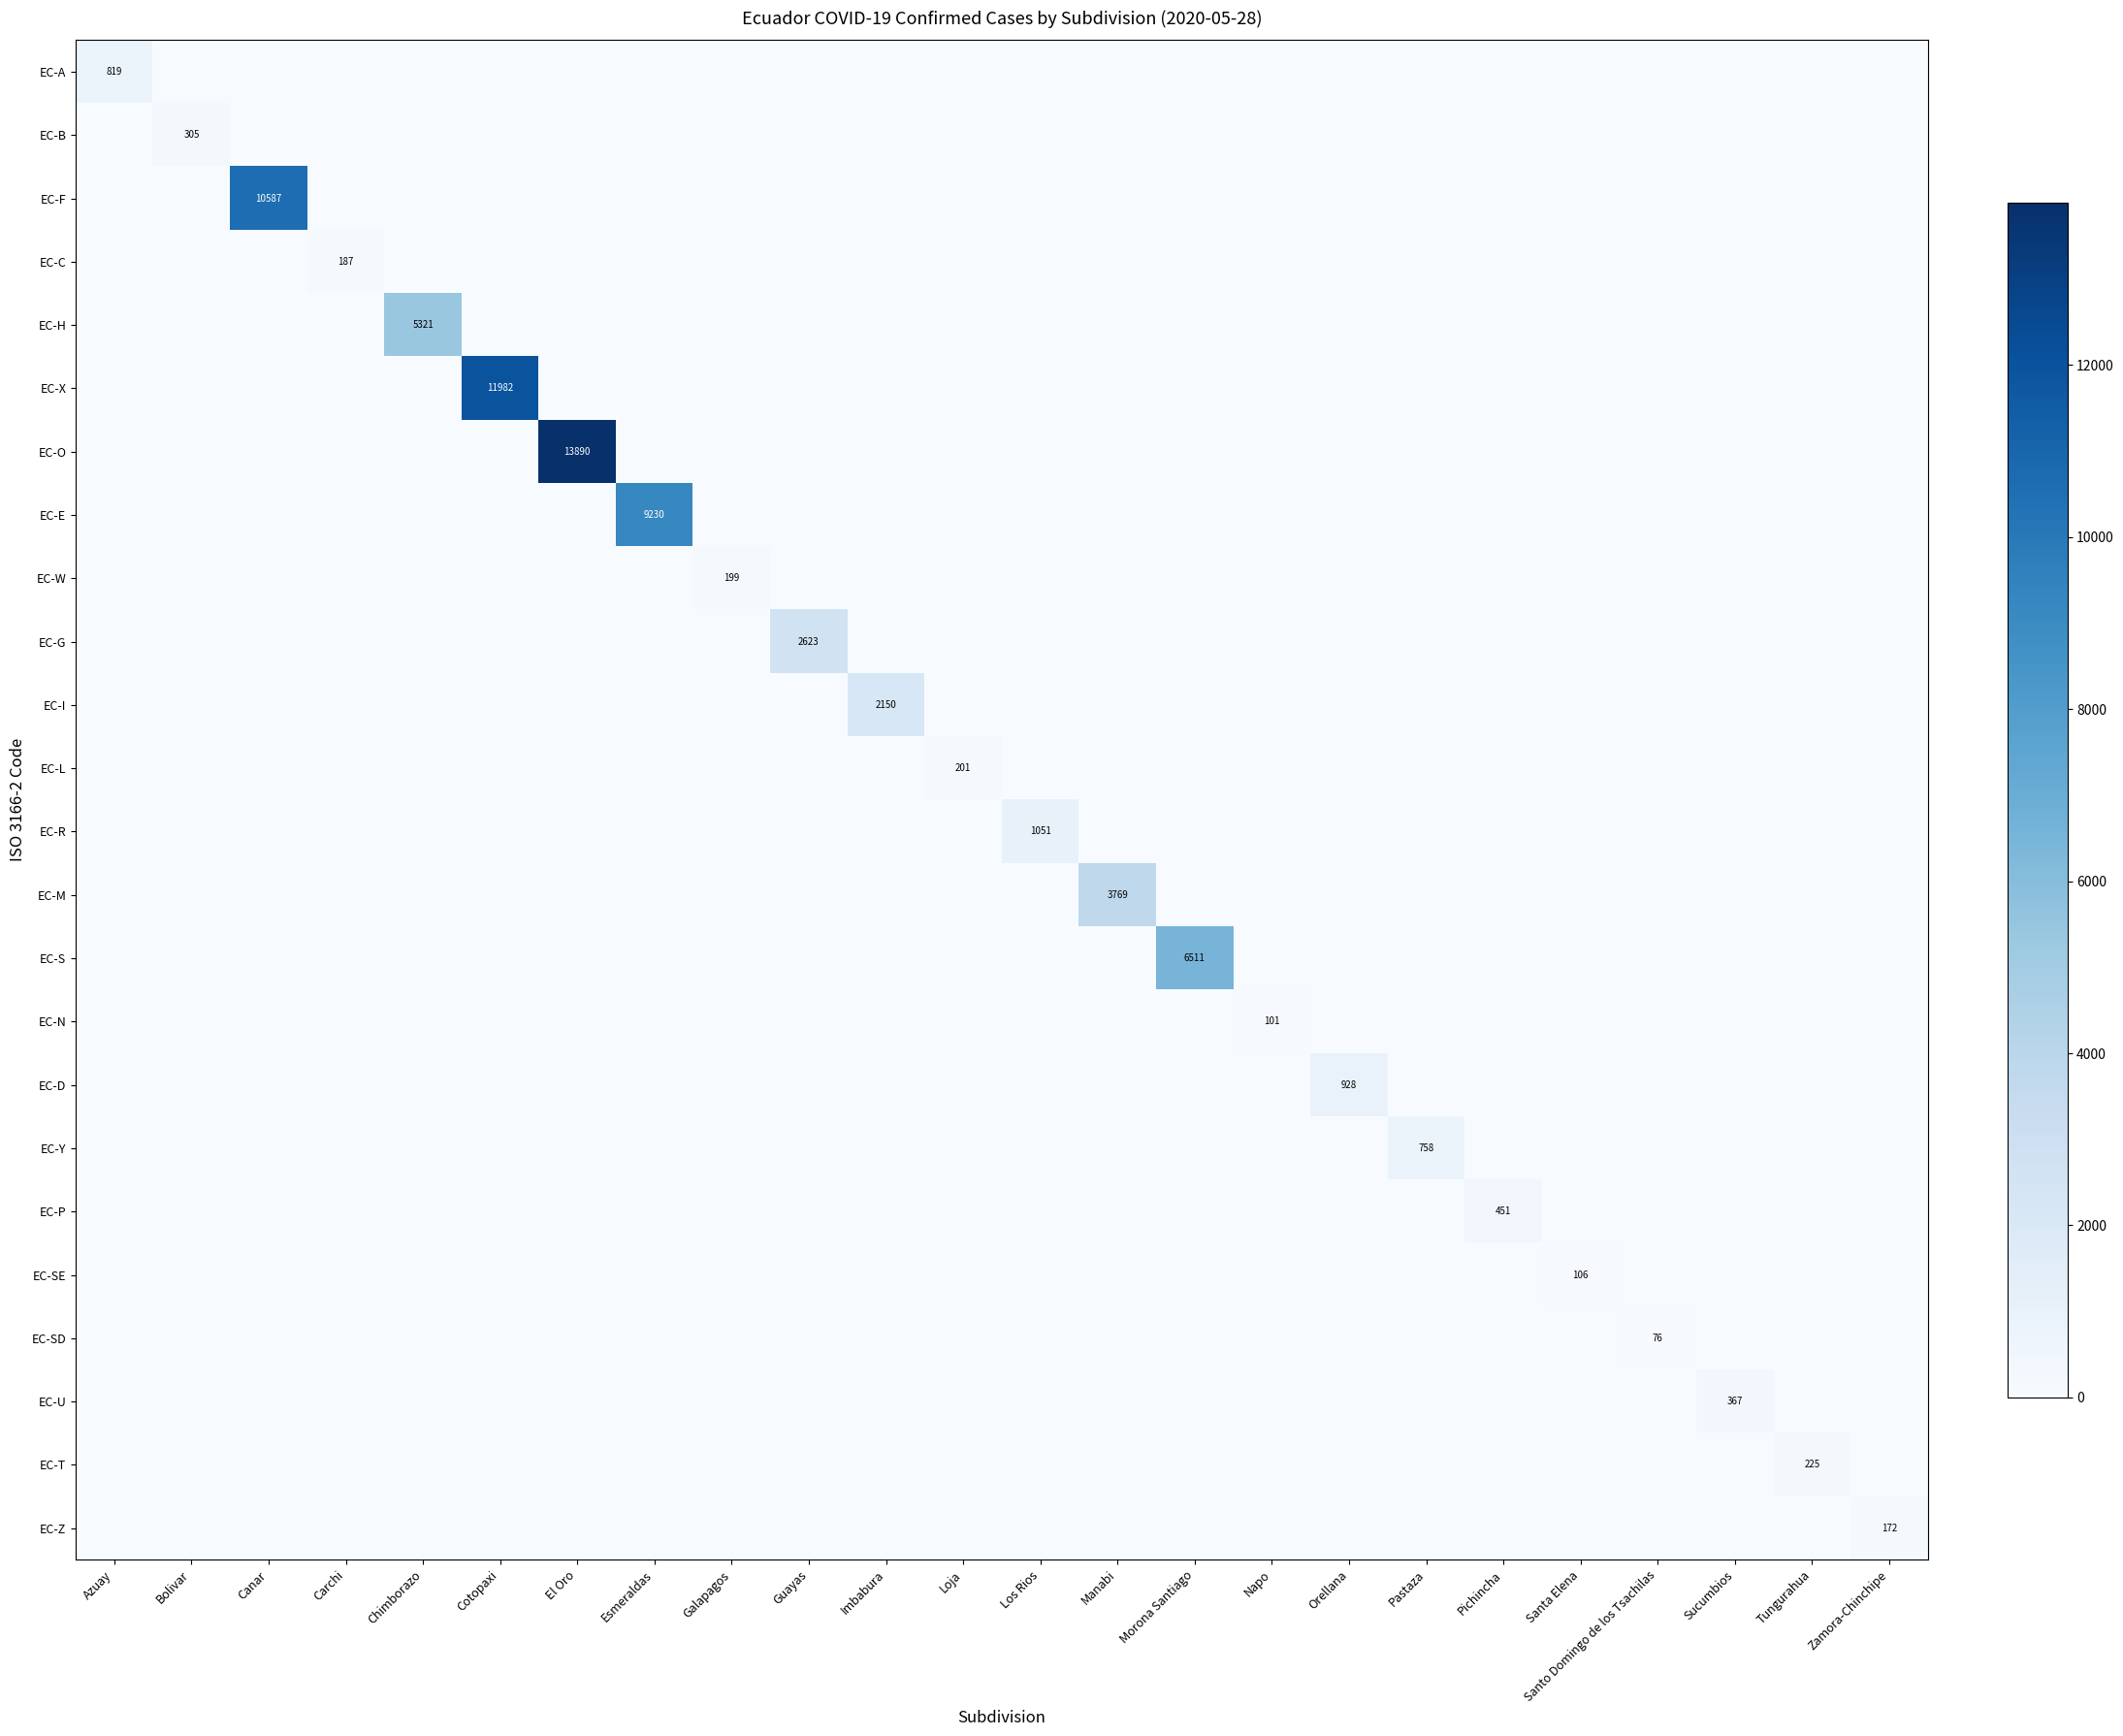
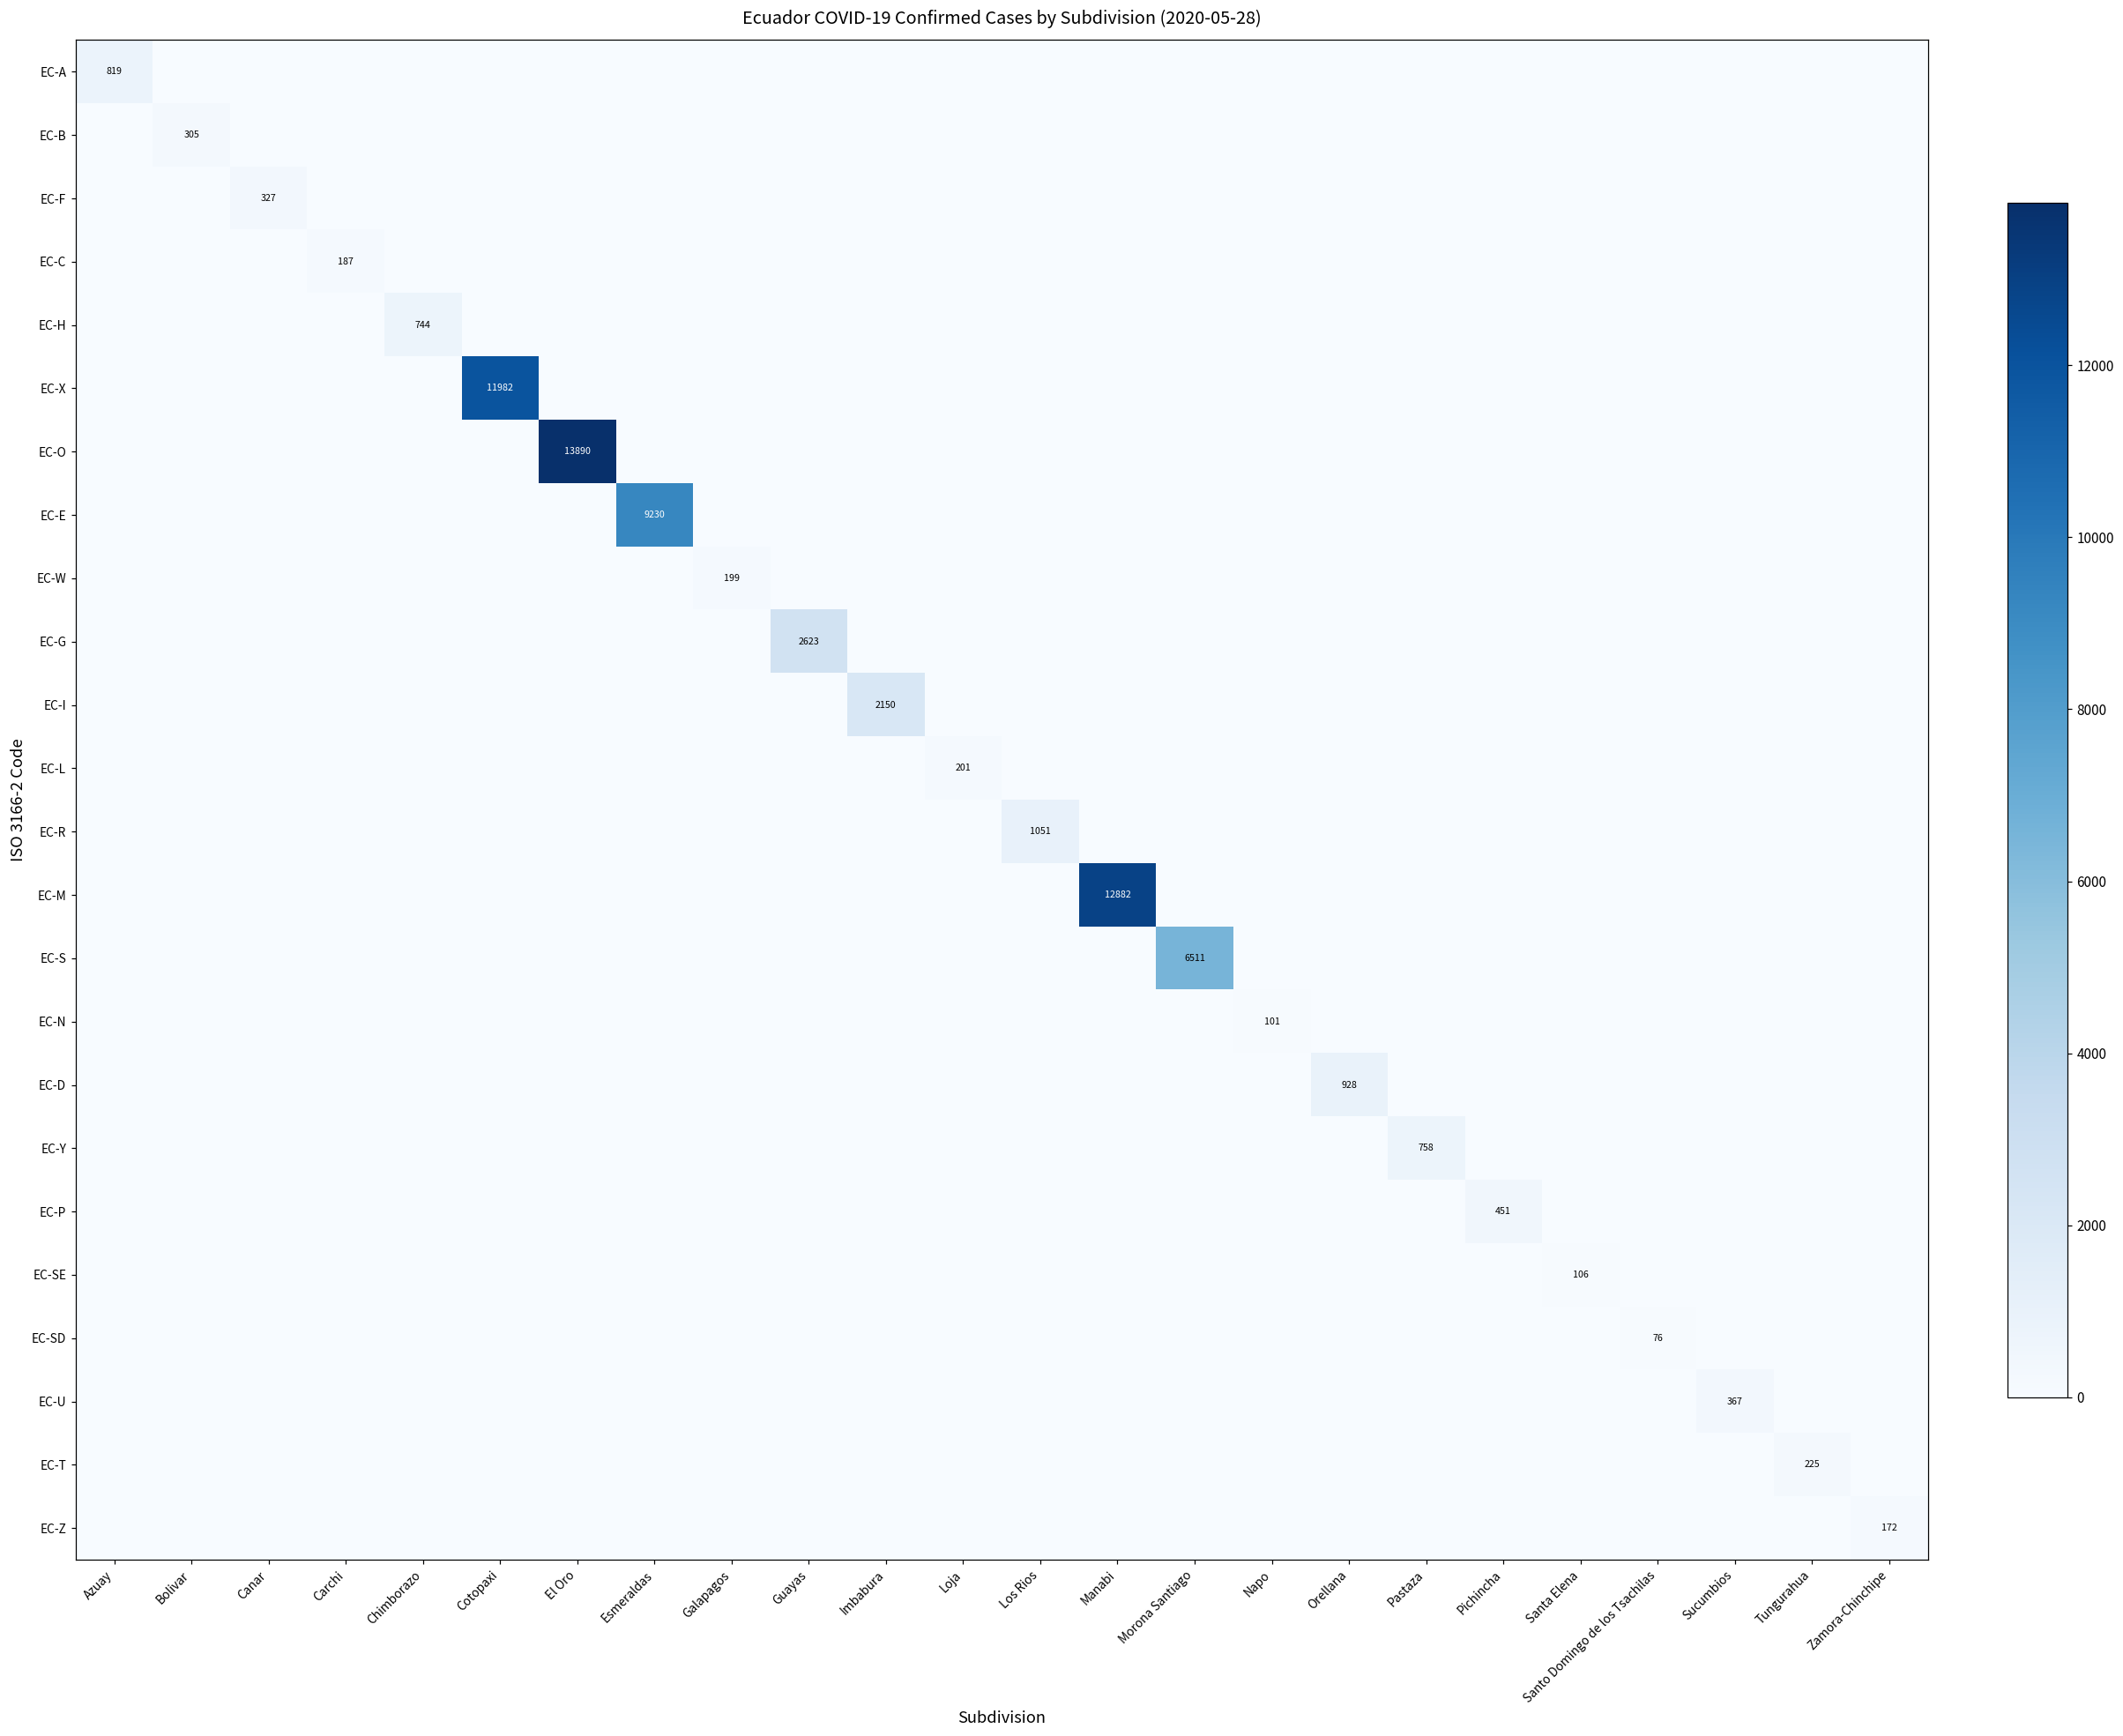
  {
    "EC-A": {
      "Azuay": 819
    },
    "EC-B": {
      "Bolivar": 305
    },
    "EC-F": {
-     "Canar": 10587
+     "Canar": 327
    },
    "EC-C": {
      "Carchi": 187
    },
    "EC-H": {
-     "Chimborazo": 5321
+     "Chimborazo": 744
    },
    "EC-X": {
      "Cotopaxi": 11982
    },
    "EC-O": {
      "El Oro": 13890
    },
    "EC-E": {
      "Esmeraldas": 9230
    },
    "EC-W": {
      "Galapagos": 199
    },
    "EC-G": {
      "Guayas": 2623
    },
    "EC-I": {
      "Imbabura": 2150
    },
    "EC-L": {
      "Loja": 201
    },
    "EC-R": {
      "Los Rios": 1051
    },
    "EC-M": {
-     "Manabi": 3769
+     "Manabi": 12882
    },
    "EC-S": {
      "Morona Santiago": 6511
    },
    "EC-N": {
      "Napo": 101
    },
    "EC-D": {
      "Orellana": 928
    },
    "EC-Y": {
      "Pastaza": 758
    },
    "EC-P": {
      "Pichincha": 451
    },
    "EC-SE": {
      "Santa Elena": 106
    },
    "EC-SD": {
      "Santo Domingo de los Tsachilas": 76
    },
    "EC-U": {
      "Sucumbios": 367
    },
    "EC-T": {
      "Tungurahua": 225
    },
    "EC-Z": {
      "Zamora-Chinchipe": 172
    }
  }
